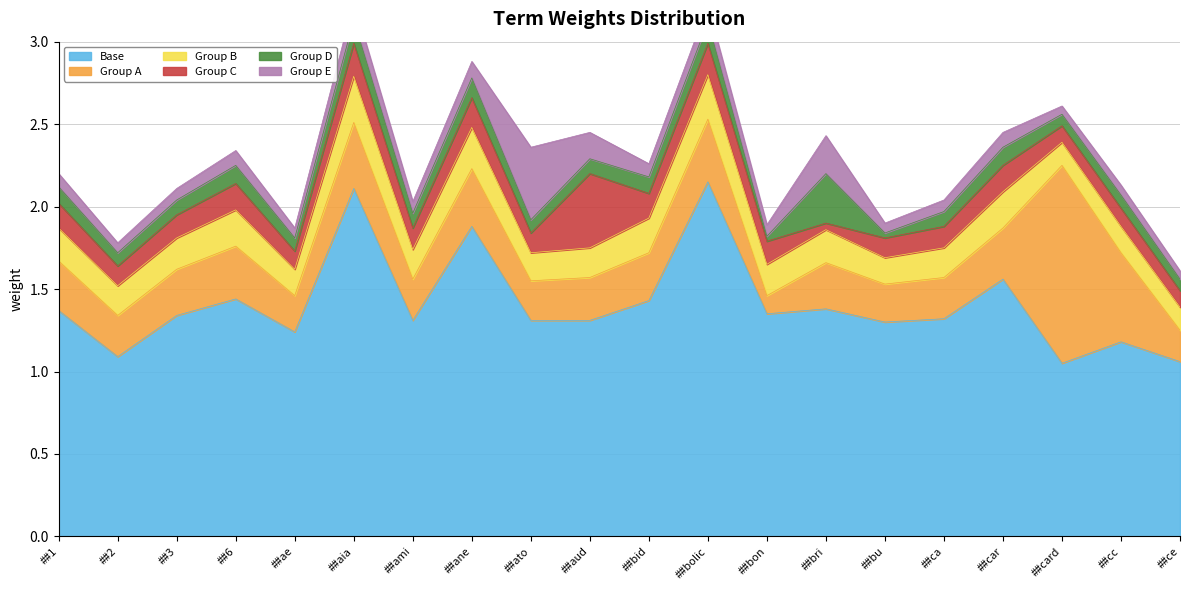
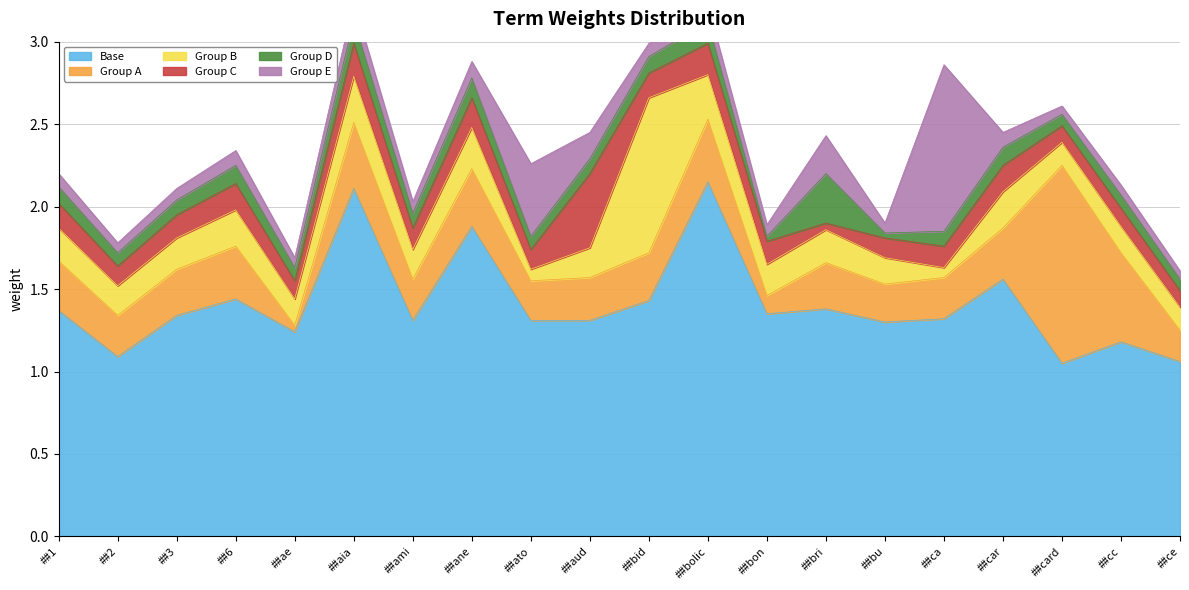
  {
    "Base": {
      "##1": 1.37,
      "##2": 1.09,
      "##3": 1.34,
      "##6": 1.44,
      "##ae": 1.24,
      "##aia": 2.11,
      "##ami": 1.31,
      "##ane": 1.88,
      "##ato": 1.31,
      "##aud": 1.31,
      "##bid": 1.43,
      "##bolic": 2.15,
      "##bon": 1.35,
      "##bri": 1.38,
      "##bu": 1.30,
      "##ca": 1.32,
      "##car": 1.56,
      "##card": 1.05,
      "##cc": 1.18,
      "##ce": 1.06
    },
    "Group A": {
      "##1": 0.30,
      "##2": 0.25,
      "##3": 0.28,
      "##6": 0.32,
-     "##ae": 0.22,
+     "##ae": 0.04,
      "##aia": 0.40,
      "##ami": 0.25,
      "##ane": 0.35,
      "##ato": 0.24,
      "##aud": 0.26,
      "##bid": 0.29,
      "##bolic": 0.38,
      "##bon": 0.11,
      "##bri": 0.28,
      "##bu": 0.23,
      "##ca": 0.25,
      "##car": 0.31,
      "##card": 1.20,
      "##cc": 0.54,
      "##ce": 0.19
    },
    "Group B": {
      "##1": 0.20,
      "##2": 0.18,
      "##3": 0.19,
      "##6": 0.22,
      "##ae": 0.16,
      "##aia": 0.28,
      "##ami": 0.18,
      "##ane": 0.25,
-     "##ato": 0.17,
+     "##ato": 0.07,
      "##aud": 0.18,
-     "##bid": 0.21,
+     "##bid": 0.94,
      "##bolic": 0.27,
      "##bon": 0.19,
      "##bri": 0.20,
      "##bu": 0.16,
-     "##ca": 0.18,
+     "##ca": 0.06,
      "##car": 0.22,
      "##card": 0.14,
      "##cc": 0.16,
      "##ce": 0.14
    },
    "Group C": {
      "##1": 0.15,
      "##2": 0.12,
      "##3": 0.14,
      "##6": 0.16,
      "##ae": 0.11,
      "##aia": 0.20,
      "##ami": 0.13,
      "##ane": 0.18,
      "##ato": 0.12,
      "##aud": 0.45,
      "##bid": 0.15,
      "##bolic": 0.19,
      "##bon": 0.14,
      "##bri": 0.04,
      "##bu": 0.12,
      "##ca": 0.13,
      "##car": 0.16,
      "##card": 0.10,
      "##cc": 0.11,
      "##ce": 0.10
    },
    "Group D": {
      "##1": 0.10,
      "##2": 0.08,
      "##3": 0.09,
      "##6": 0.11,
      "##ae": 0.08,
      "##ami": 0.09,
      "##ane": 0.12,
      "##ato": 0.08,
      "##aud": 0.09,
      "##bid": 0.10,
      "##bon": 0.03,
      "##bri": 0.30,
      "##bu": 0.03,
      "##ca": 0.09,
      "##car": 0.11,
      "##card": 0.07,
      "##cc": 0.08,
      "##ce": 0.07
    },
    "Group E": {
      "##1": 0.08,
      "##2": 0.06,
      "##3": 0.07,
      "##6": 0.09,
      "##ae": 0.06,
      "##ami": 0.07,
      "##ane": 0.10,
      "##ato": 0.44,
      "##aud": 0.16,
      "##bid": 0.08,
      "##bon": 0.07,
      "##bri": 0.23,
      "##bu": 0.06,
-     "##ca": 0.07,
+     "##ca": 1.01,
      "##car": 0.09,
      "##card": 0.05,
      "##cc": 0.06,
      "##ce": 0.05
    }
  }
